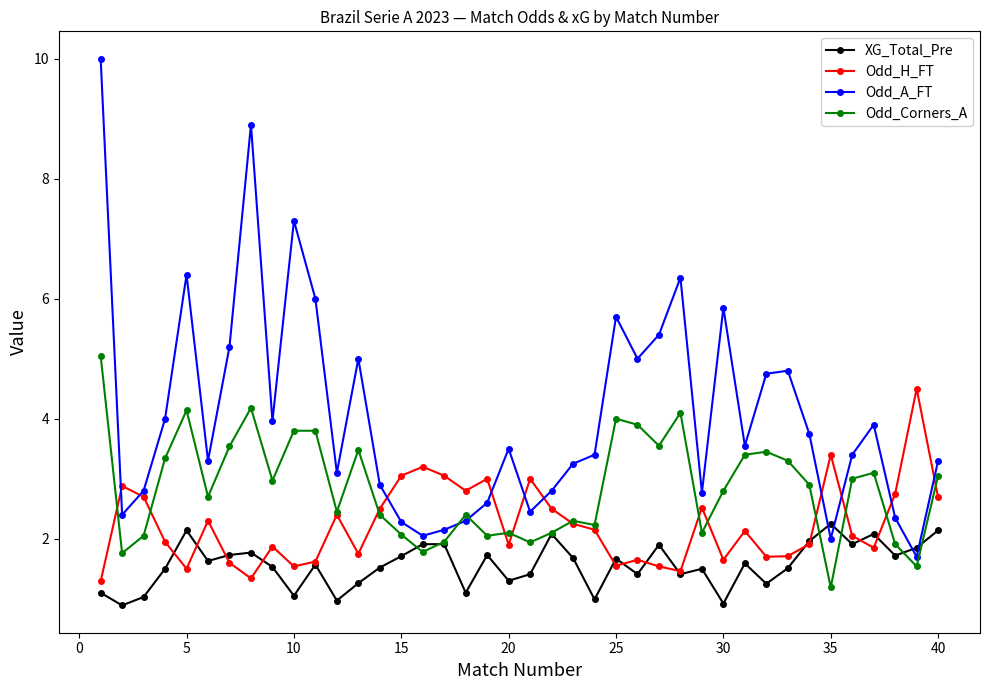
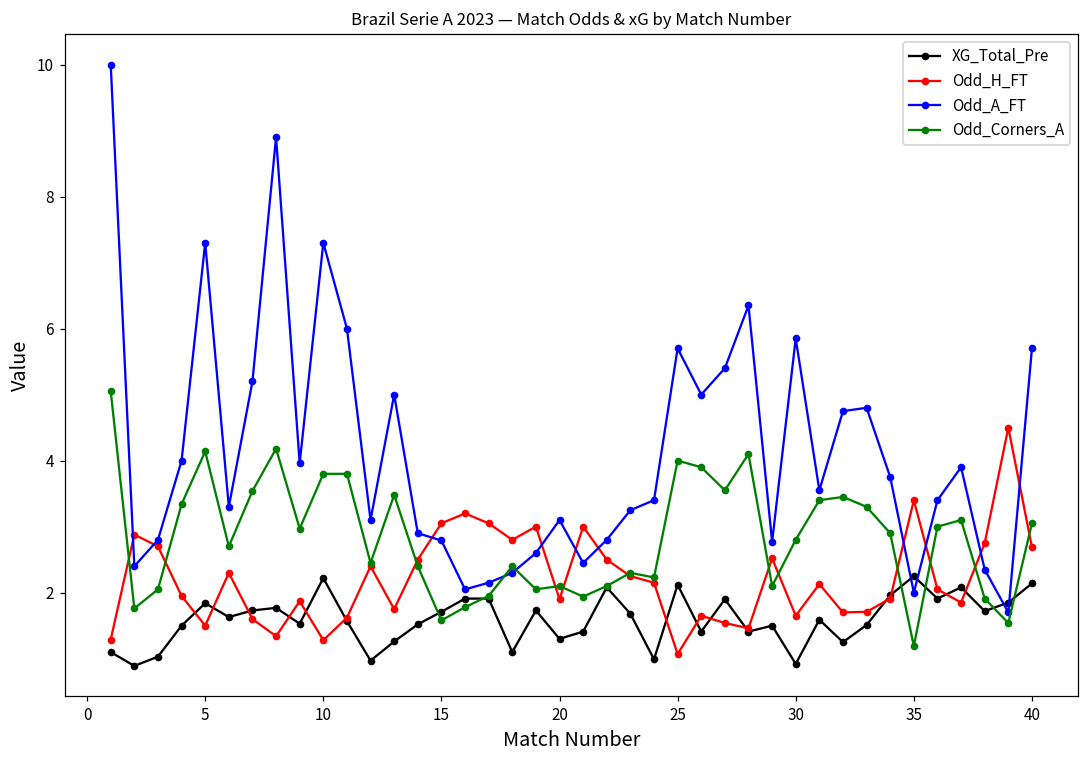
  {
    "XG_Total_Pre": {
-     "5": 2.1,
-     "10": 1.1,
+     "5": 1.8,
+     "10": 2.2,
      "15": 1.7,
      "20": 1.3,
-     "25": 1.7,
+     "25": 2.1,
      "30": 0.9,
      "35": 2.3,
      "40": 2.1
    },
    "Odd_H_FT": {
      "5": 1.5,
-     "10": 1.5,
+     "10": 1.3,
      "15": 3.1,
      "20": 1.9,
-     "25": 1.6,
+     "25": 1.1,
      "30": 1.7,
      "35": 3.4,
      "40": 2.7
    },
    "Odd_A_FT": {
-     "5": 6.4,
+     "5": 7.3,
      "10": 7.3,
-     "15": 2.3,
-     "20": 3.5,
+     "15": 2.8,
+     "20": 3.1,
      "25": 5.7,
      "30": 5.9,
      "35": 2.0,
-     "40": 3.3
+     "40": 5.7
    },
    "Odd_Corners_A": {
      "5": 4.1,
      "10": 3.8,
-     "15": 2.1,
+     "15": 1.6,
      "20": 2.1,
      "25": 4.0,
      "30": 2.8,
      "35": 1.2,
      "40": 3.1
    }
  }
